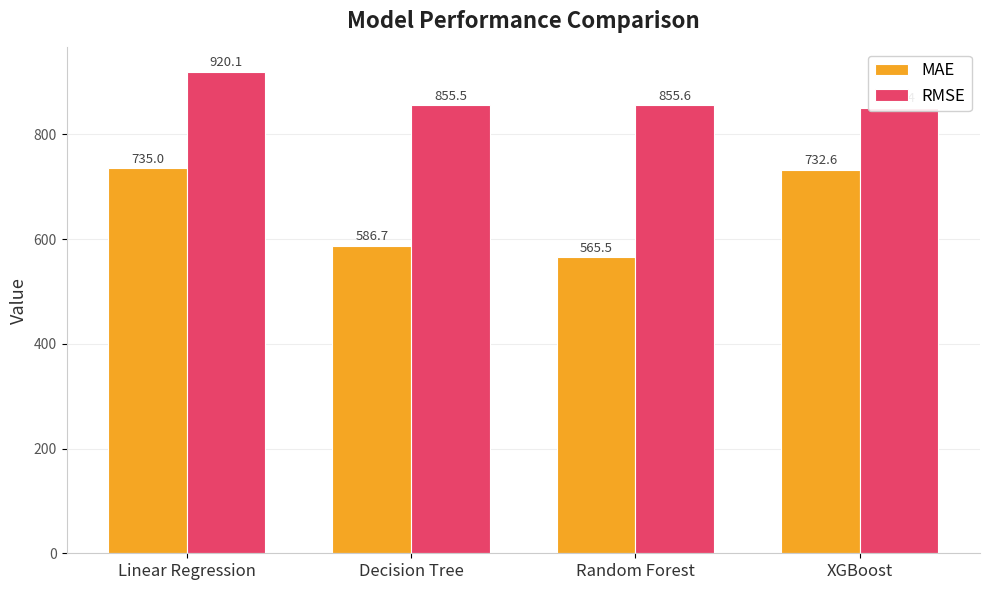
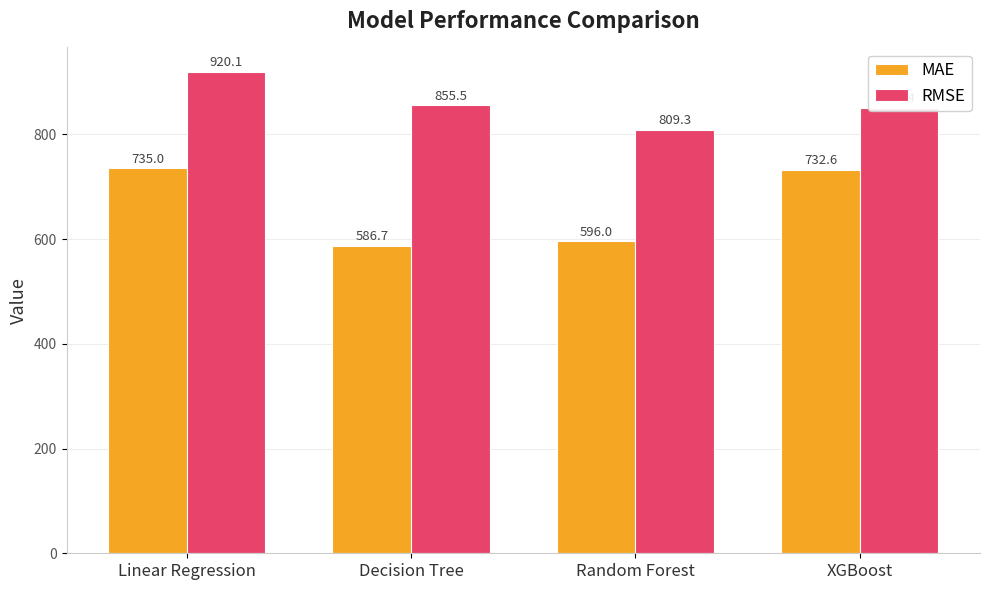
  {
    "MAE": {
      "Linear Regression": 735.0,
      "Decision Tree": 586.7,
-     "Random Forest": 565.5,
+     "Random Forest": 596.0,
      "XGBoost": 732.6
    },
    "RMSE": {
      "Linear Regression": 920.1,
      "Decision Tree": 855.5,
-     "Random Forest": 855.6
+     "Random Forest": 809.3
    }
  }
